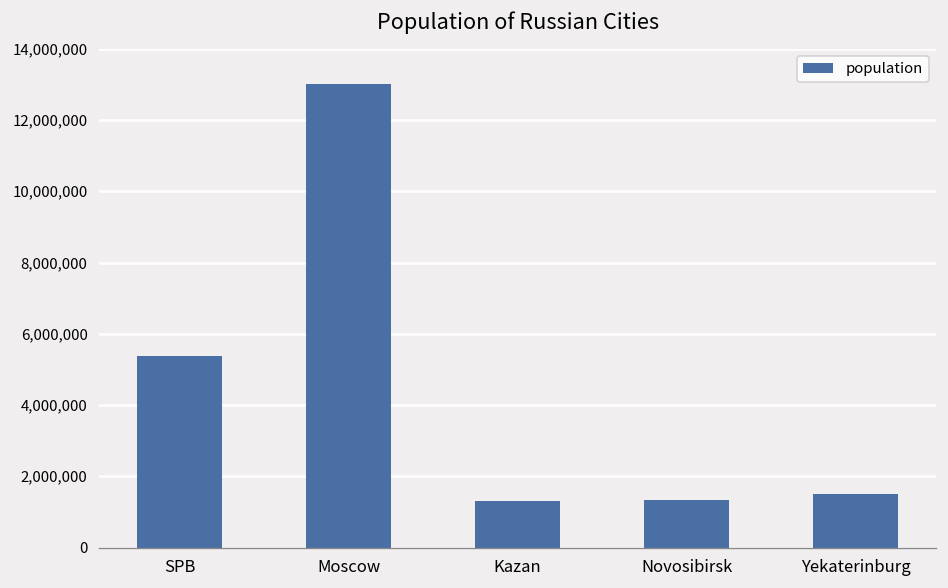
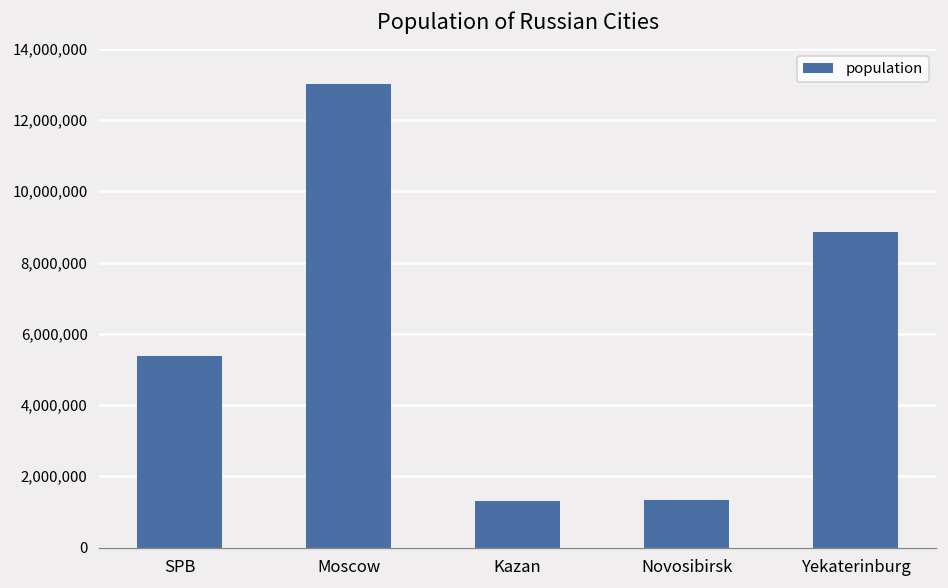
  {
    "SPB": "5,400,000",
    "Moscow": "13,000,000",
    "Kazan": "1,300,000",
    "Novosibirsk": "1,300,000",
-   "Yekaterinburg": "1,500,000"
+   "Yekaterinburg": "8,900,000"
  }
